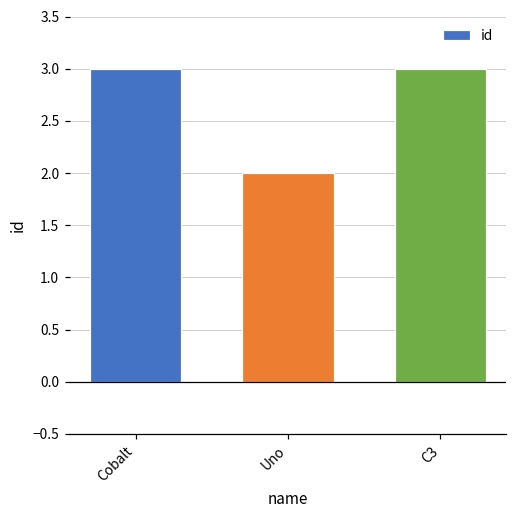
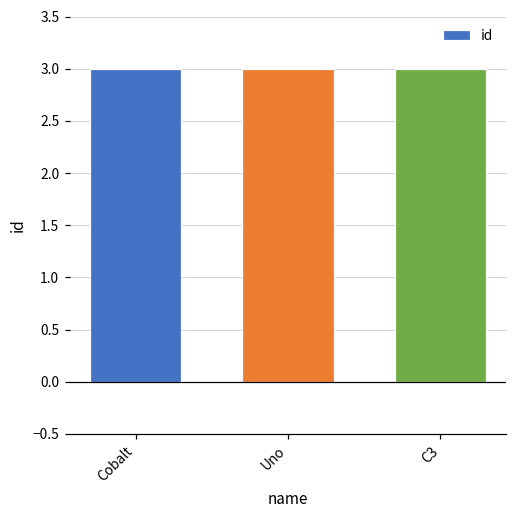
  {
    "Cobalt": 3,
-   "Uno": 2,
+   "Uno": 3,
    "C3": 3
  }
